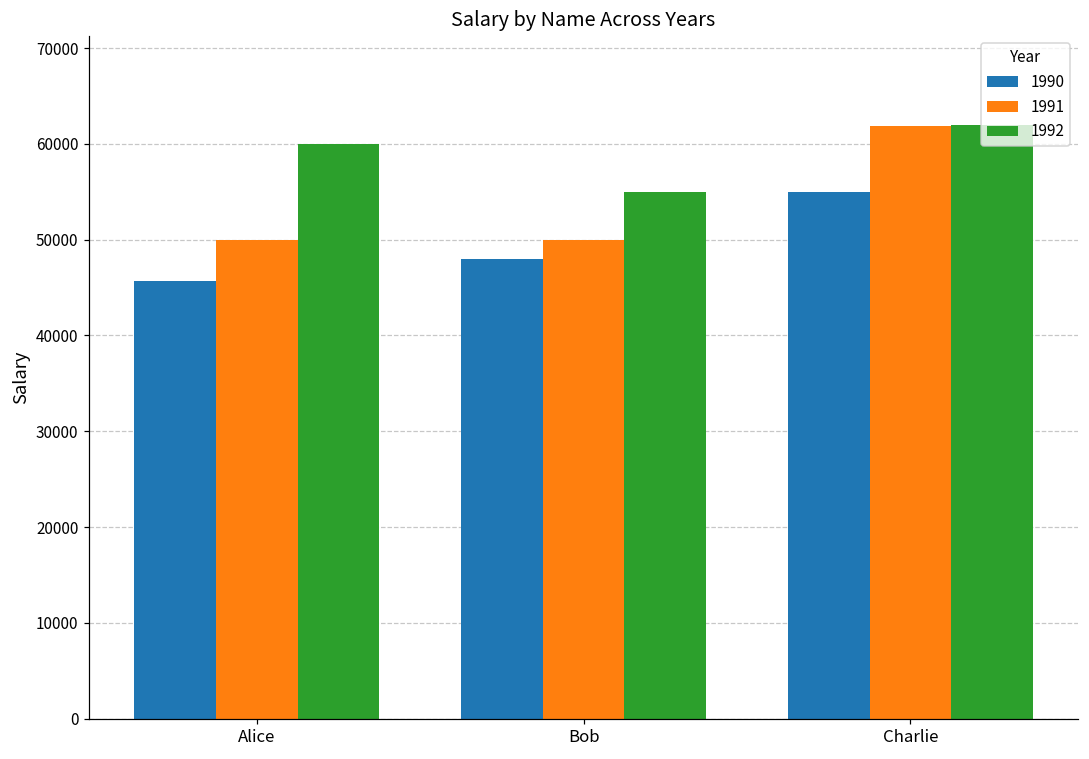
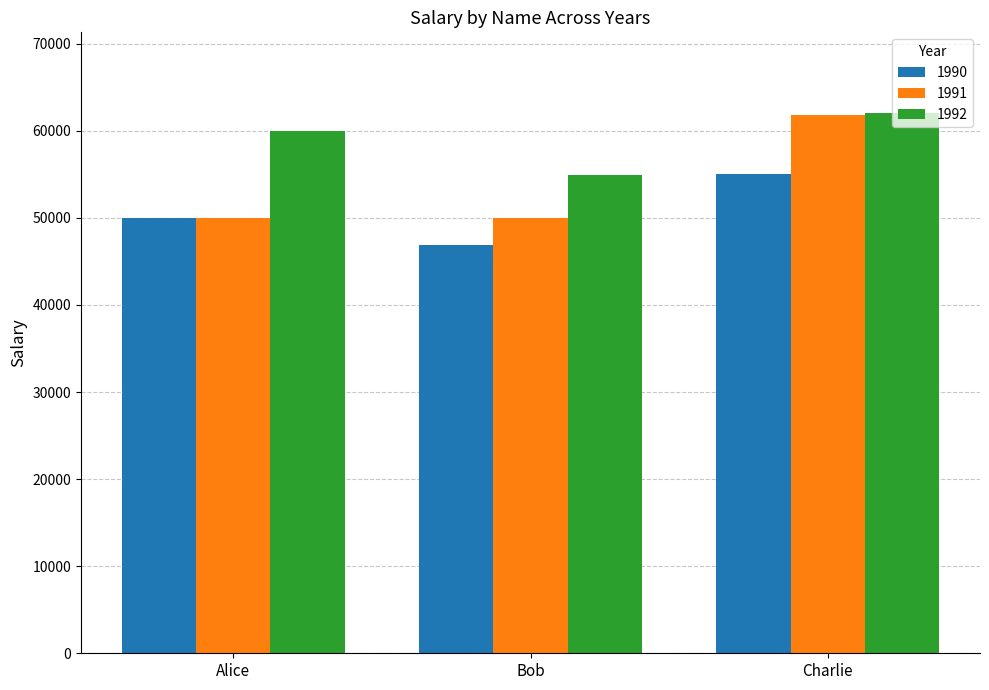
  {
    "1990": {
-     "Alice": 46000,
-     "Bob": 48000,
+     "Alice": 50000,
+     "Bob": 47000,
      "Charlie": 55000
    },
    "1991": {
      "Alice": 50000,
      "Bob": 50000,
      "Charlie": 62000
    },
    "1992": {
      "Alice": 60000,
      "Bob": 55000
    }
  }
